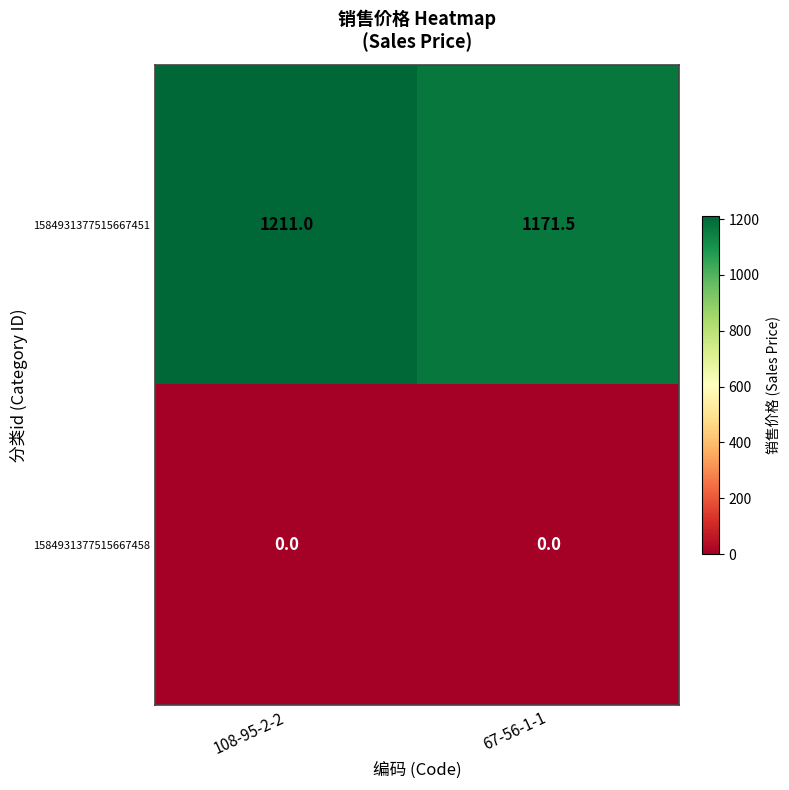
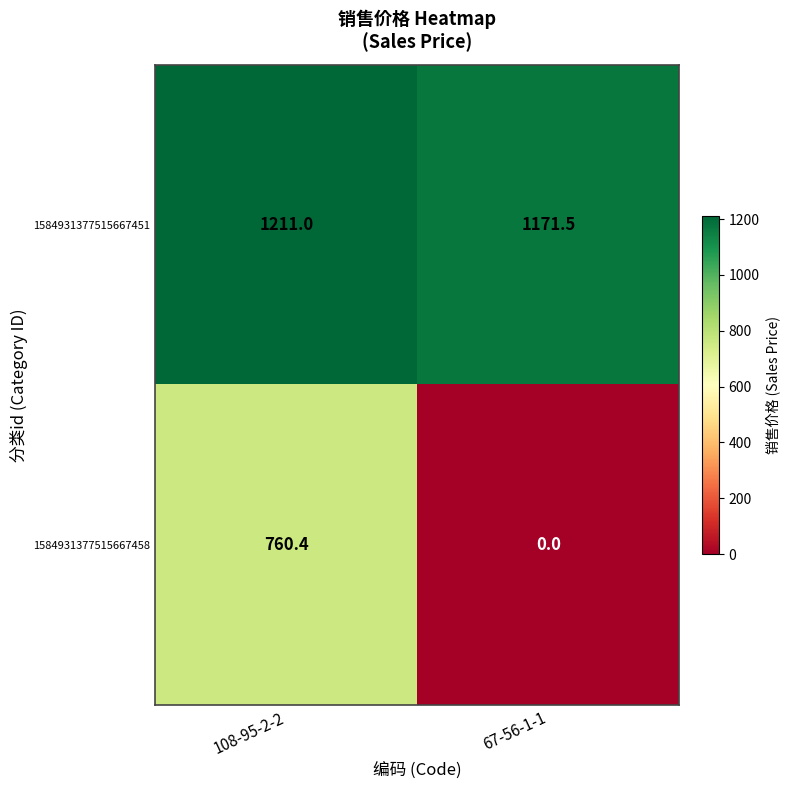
  {
    "1584931377515667451": {
      "108-95-2-2": 1211.0,
      "67-56-1-1": 1171.5
    },
    "1584931377515667458": {
-     "108-95-2-2": 0.0,
+     "108-95-2-2": 760.4,
      "67-56-1-1": 0.0
    }
  }
